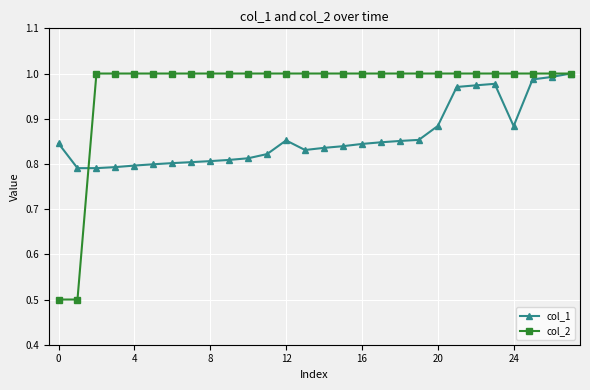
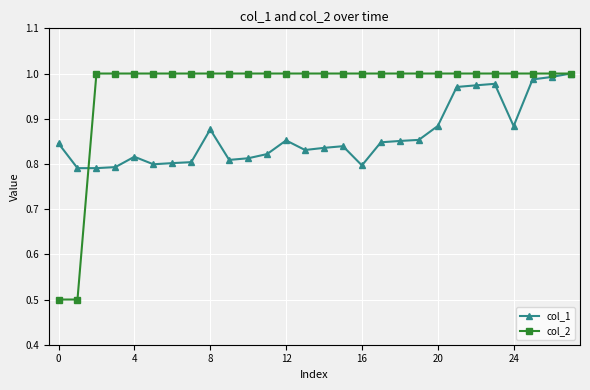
  {
    "col_1": {
      "0": 0.85,
-     "4": 0.80,
-     "8": 0.81,
+     "4": 0.82,
+     "8": 0.88,
      "12": 0.85,
-     "16": 0.84,
+     "16": 0.80,
      "20": 0.88,
      "24": 0.88
    },
    "col_2": {
      "0": 0.50,
      "4": 1.00,
      "8": 1.00,
      "12": 1.00,
      "16": 1.00,
      "20": 1.00,
      "24": 1.00
    }
  }
